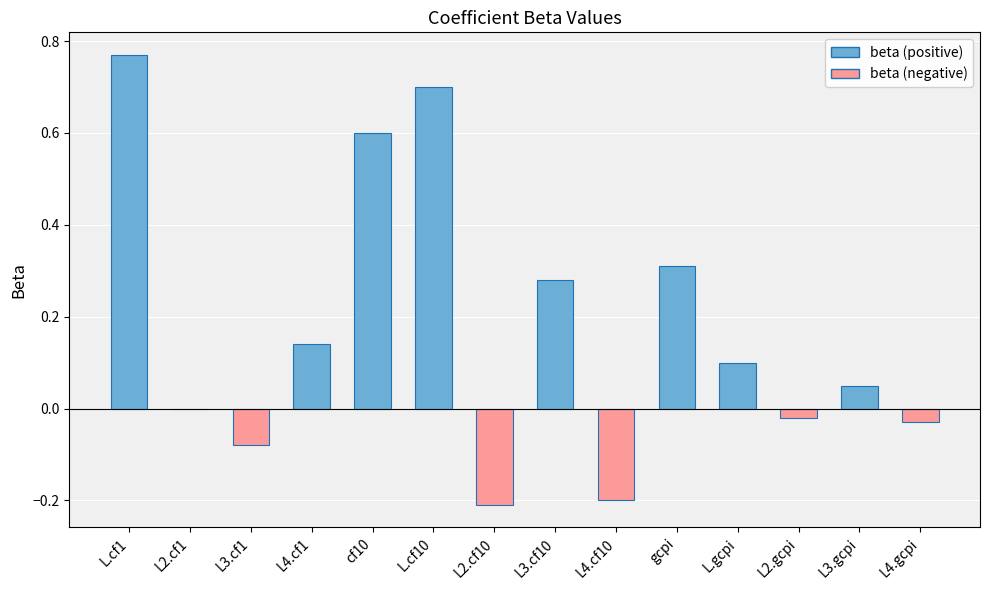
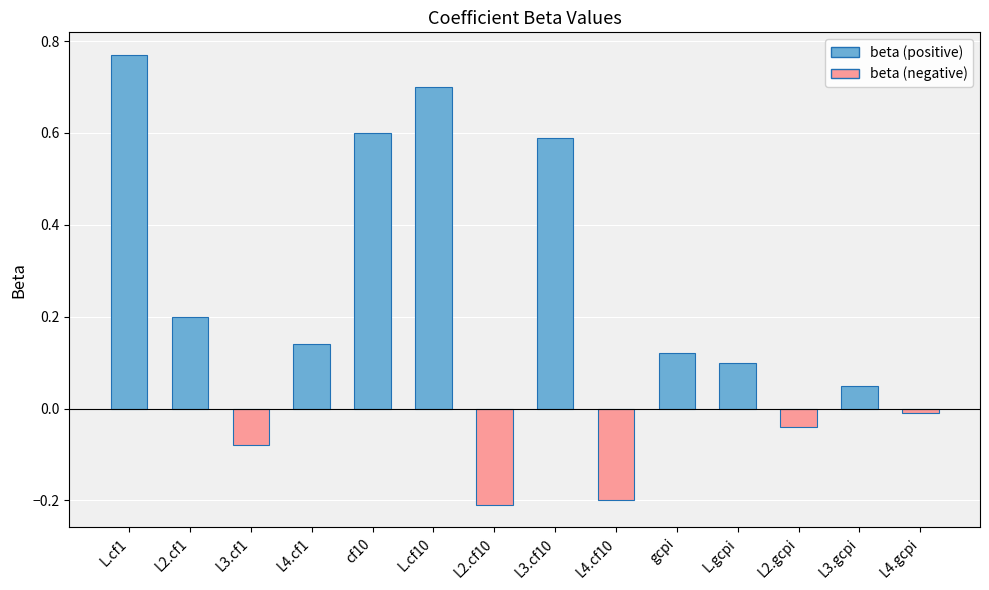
  {
    "L.cf1": 0.77,
-   "L2.cf1": 0.0,
+   "L2.cf1": 0.2,
    "L3.cf1": -0.08,
    "L4.cf1": 0.14,
    "cf10": 0.60,
    "L.cf10": 0.70,
    "L2.cf10": -0.21,
-   "L3.cf10": 0.28,
+   "L3.cf10": 0.59,
    "L4.cf10": -0.20,
-   "gcpi": 0.31,
+   "gcpi": 0.12,
    "L.gcpi": 0.10,
-   "L2.gcpi": -0.02,
+   "L2.gcpi": -0.04,
    "L3.gcpi": 0.05,
-   "L4.gcpi": -0.03
+   "L4.gcpi": -0.01
  }
